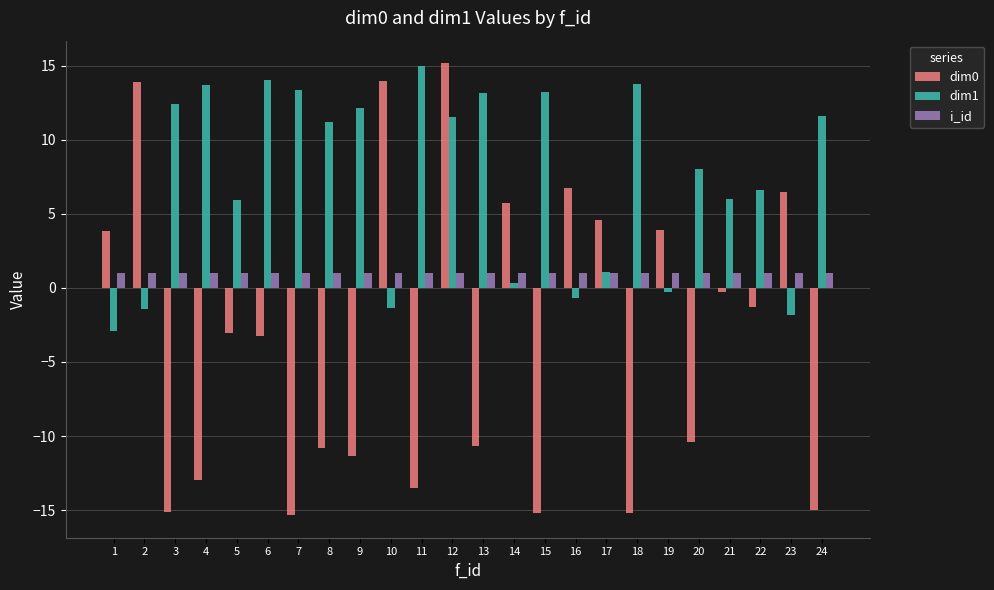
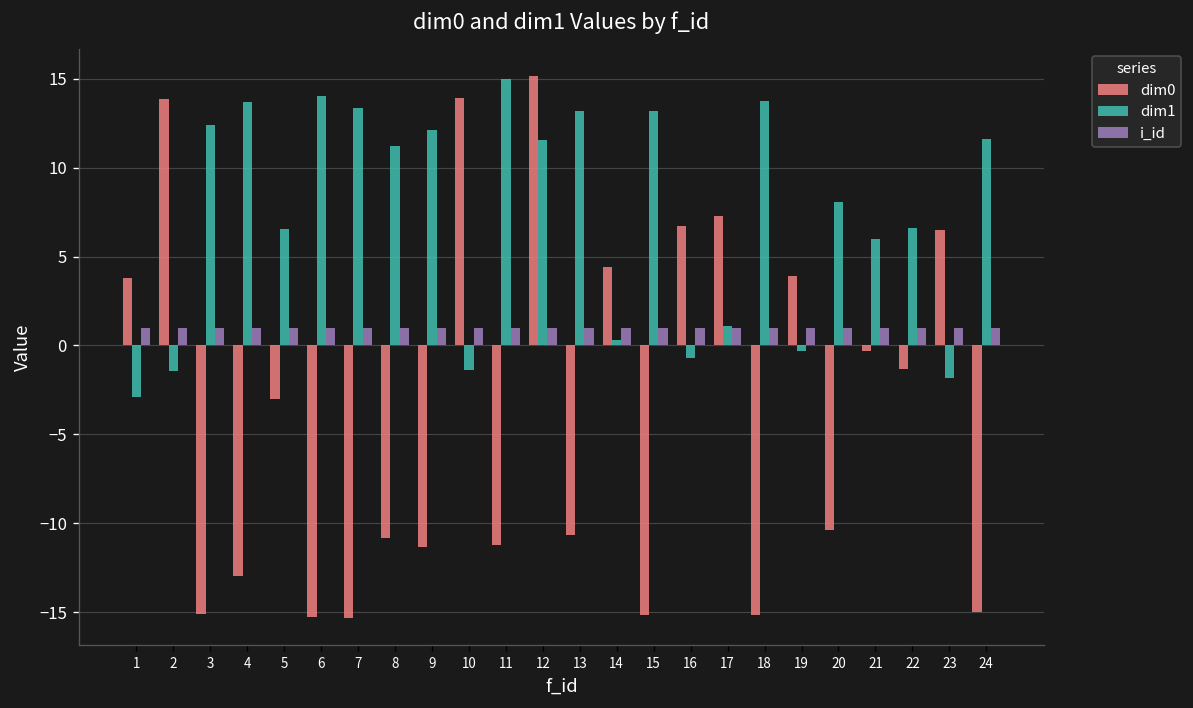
  {
    "dim0": {
      "1": 3.8,
      "2": 13.9,
      "3": -15.1,
      "4": -13.0,
      "5": -3.0,
-     "6": -3.2,
+     "6": -15.3,
      "7": -15.3,
      "8": -10.8,
      "9": -11.3,
      "10": 13.9,
-     "11": -13.5,
+     "11": -11.2,
      "12": 15.2,
      "13": -10.7,
-     "14": 5.8,
+     "14": 4.4,
      "15": -15.2,
      "16": 6.7,
-     "17": 4.6,
+     "17": 7.3,
      "18": -15.2,
      "19": 3.9,
      "20": -10.4,
      "21": -0.3,
      "22": -1.3,
      "23": 6.5,
      "24": -15.0
    },
    "dim1": {
      "1": -2.9,
      "2": -1.4,
      "3": 12.4,
      "4": 13.7,
-     "5": 5.9,
+     "5": 6.6,
      "6": 14.0,
      "7": 13.4,
      "8": 11.2,
      "9": 12.1,
      "10": -1.4,
      "11": 15.0,
      "12": 11.6,
      "13": 13.2,
      "14": 0.3,
      "15": 13.2,
      "16": -0.7,
      "17": 1.1,
      "18": 13.8,
      "19": -0.3,
      "20": 8.0,
      "21": 6.0,
      "22": 6.6,
      "23": -1.9,
      "24": 11.6
    },
    "i_id": {
      "1": 1.0,
      "2": 1.0,
      "3": 1.0,
      "4": 1.0,
      "5": 1.0,
      "6": 1.0,
      "7": 1.0,
      "8": 1.0,
      "9": 1.0,
      "10": 1.0,
      "11": 1.0,
      "12": 1.0,
      "13": 1.0,
      "14": 1.0,
      "15": 1.0,
      "16": 1.0,
      "17": 1.0,
      "18": 1.0,
      "19": 1.0,
      "20": 1.0,
      "21": 1.0,
      "22": 1.0,
      "23": 1.0,
      "24": 1.0
    }
  }
